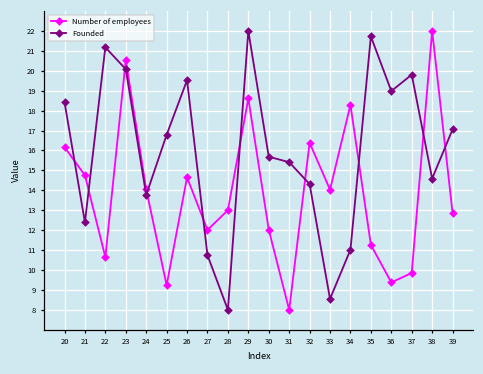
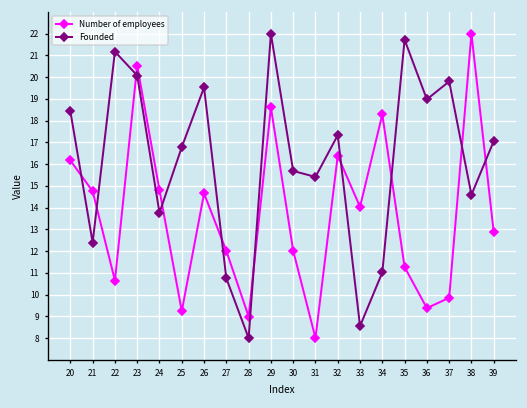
  {
    "Number of employees": {
      "20": 16.2,
      "21": 14.8,
      "22": 10.6,
      "23": 20.5,
-     "24": 14.1,
+     "24": 14.8,
      "25": 9.2,
      "26": 14.7,
      "27": 12.0,
-     "28": 13.0,
+     "28": 9.0,
      "29": 18.6,
      "30": 12.0,
      "31": 8.0,
      "32": 16.4,
      "33": 14.0,
      "34": 18.3,
      "35": 11.3,
      "36": 9.4,
      "37": 9.9,
      "38": 22.0,
      "39": 12.9
    },
    "Founded": {
      "20": 18.4,
      "21": 12.4,
      "22": 21.2,
      "23": 20.1,
      "24": 13.8,
      "25": 16.8,
      "26": 19.5,
      "27": 10.7,
      "28": 8.0,
      "29": 22.0,
      "30": 15.7,
      "31": 15.4,
-     "32": 14.3,
+     "32": 17.3,
      "33": 8.5,
      "34": 11.0,
      "35": 21.7,
      "36": 19.0,
      "37": 19.8,
      "38": 14.6,
      "39": 17.1
    }
  }
